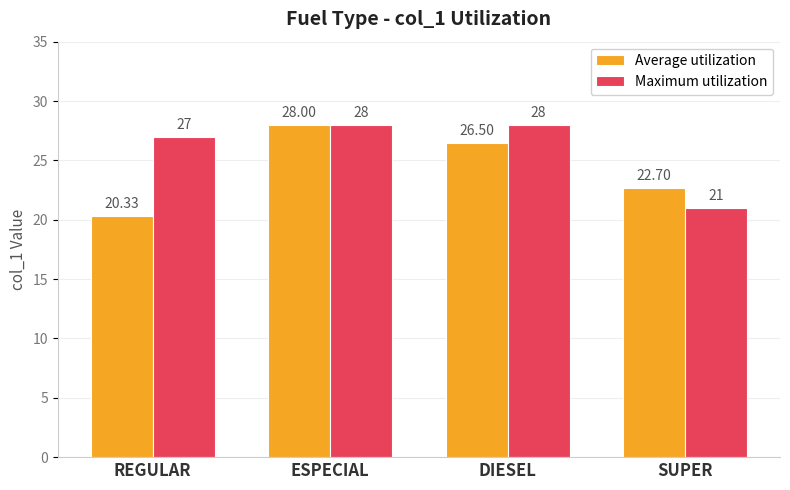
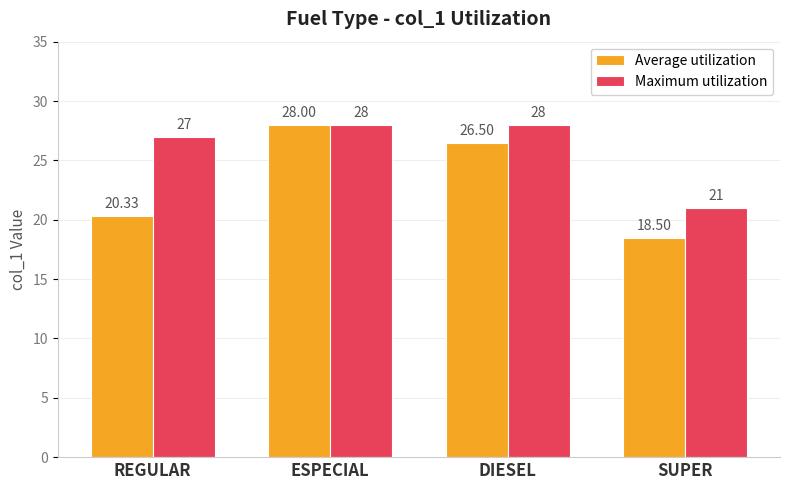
  {
    "Average utilization": {
      "REGULAR": 20.33,
      "ESPECIAL": 28.00,
      "DIESEL": 26.50,
-     "SUPER": 22.70
+     "SUPER": 18.50
    },
    "Maximum utilization": {
      "REGULAR": 27,
      "ESPECIAL": 28,
      "DIESEL": 28,
      "SUPER": 21
    }
  }
